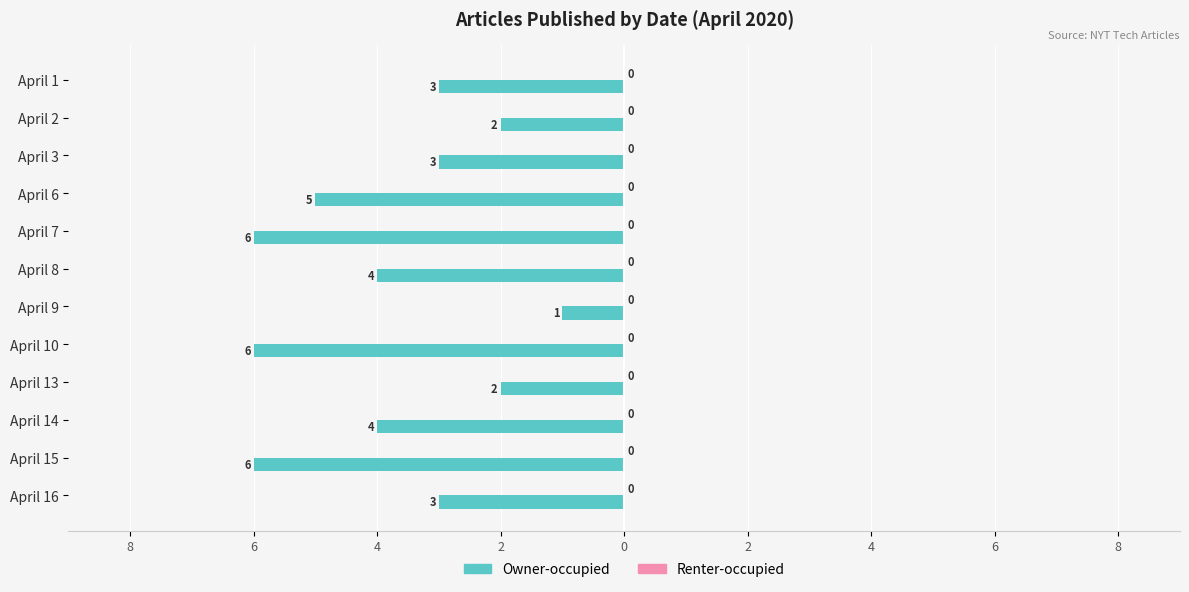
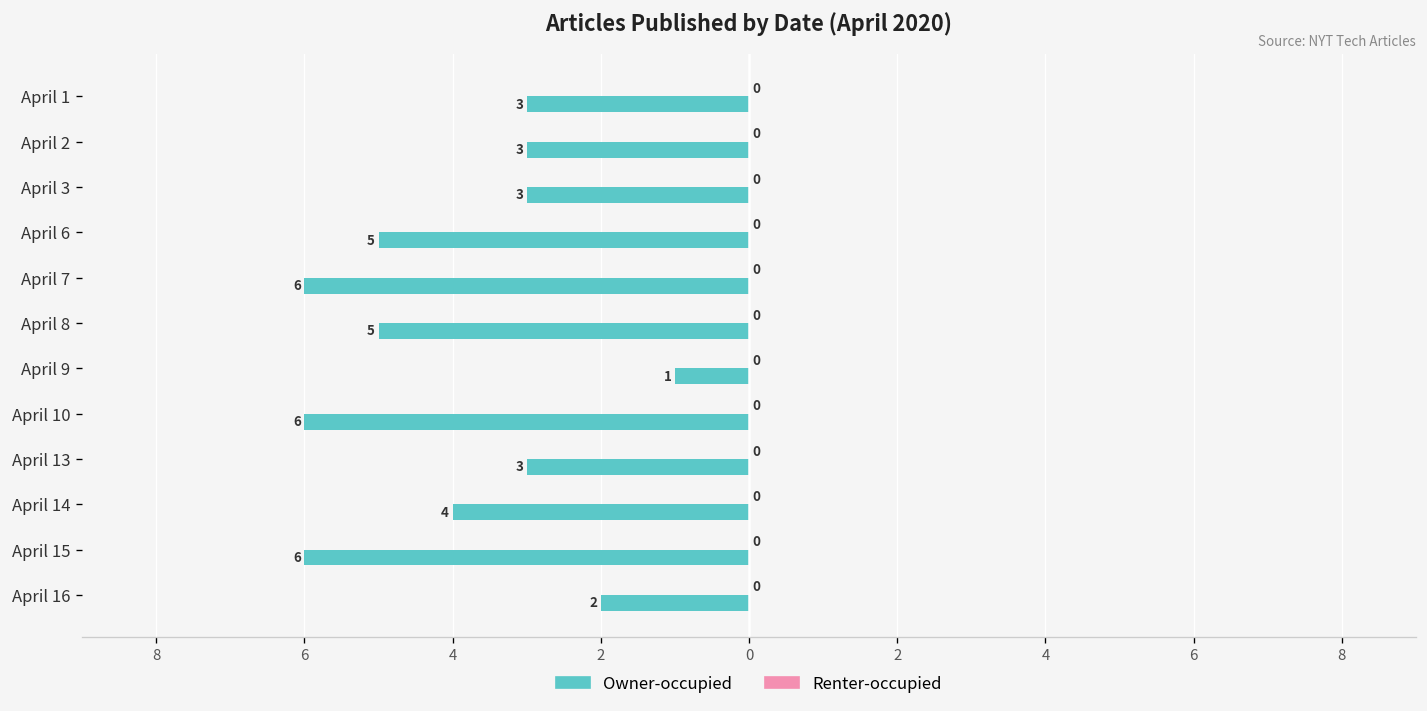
  {
    "Owner-occupied": {
-     "April 2": 2,
-     "April 8": 4,
-     "April 13": 2,
-     "April 16": 3
+     "April 2": 3,
+     "April 8": 5,
+     "April 13": 3,
+     "April 16": 2
    },
    "Renter-occupied": {
      "April 1": 0,
      "April 2": 0,
      "April 3": 0,
      "April 6": 0,
      "April 7": 0,
      "April 8": 0,
      "April 9": 0,
      "April 10": 0,
      "April 13": 0,
      "April 14": 0,
      "April 15": 0,
      "April 16": 0
    }
  }
